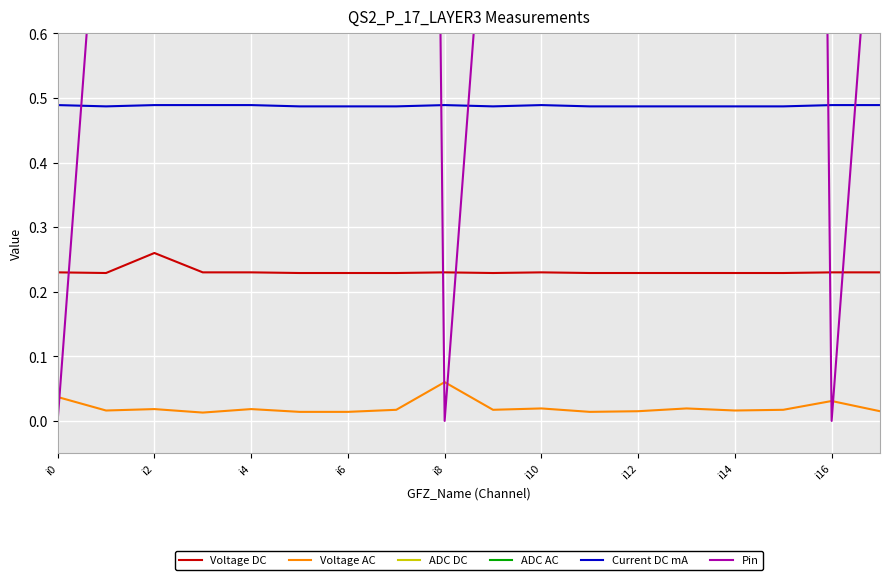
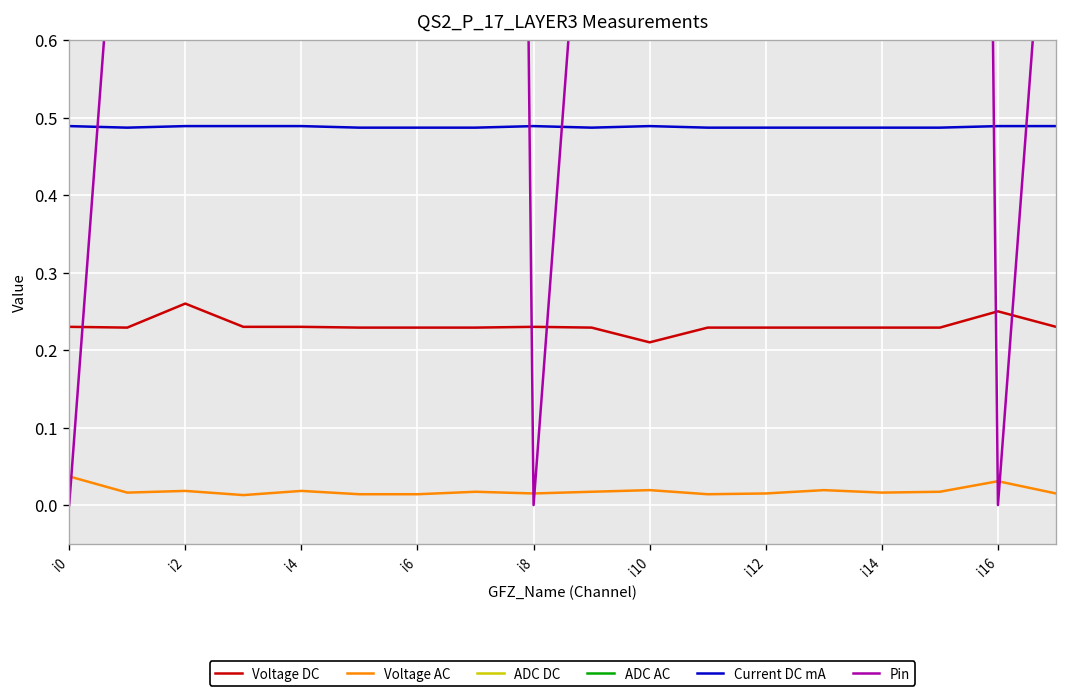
  {
    "Voltage DC": {
      "i0": 0.23,
      "i2": 0.26,
      "i4": 0.23,
      "i6": 0.23,
      "i8": 0.23,
-     "i10": 0.23,
+     "i10": 0.21,
      "i12": 0.23,
      "i14": 0.23,
-     "i16": 0.23
+     "i16": 0.25
    },
    "Voltage AC": {
      "i0": 0.04,
      "i2": 0.02,
      "i4": 0.02,
      "i6": 0.01,
-     "i8": 0.06,
+     "i8": 0.02,
      "i10": 0.02,
      "i12": 0.02,
      "i14": 0.02,
      "i16": 0.03
    },
    "Current DC mA": {
      "i0": 0.49,
      "i2": 0.49,
      "i4": 0.49,
      "i6": 0.49,
      "i8": 0.49,
      "i10": 0.49,
      "i12": 0.49,
      "i14": 0.49,
      "i16": 0.49
    },
    "Pin": {
      "i0": 0.00,
      "i8": 0.00,
      "i16": 0.00
    }
  }
